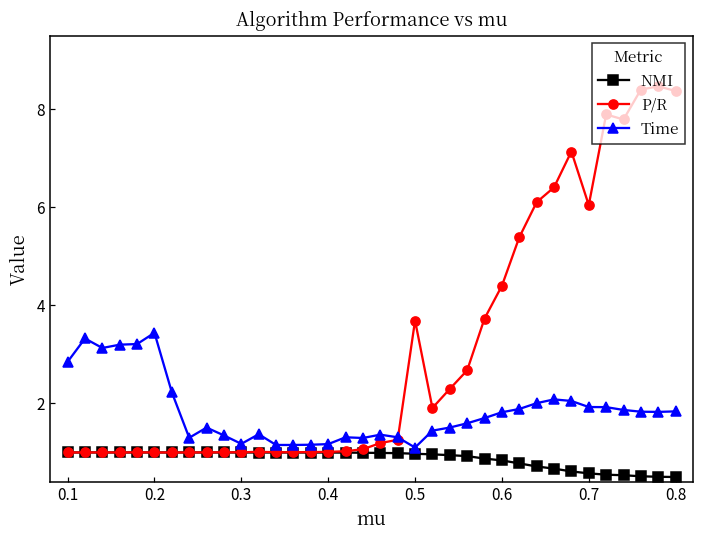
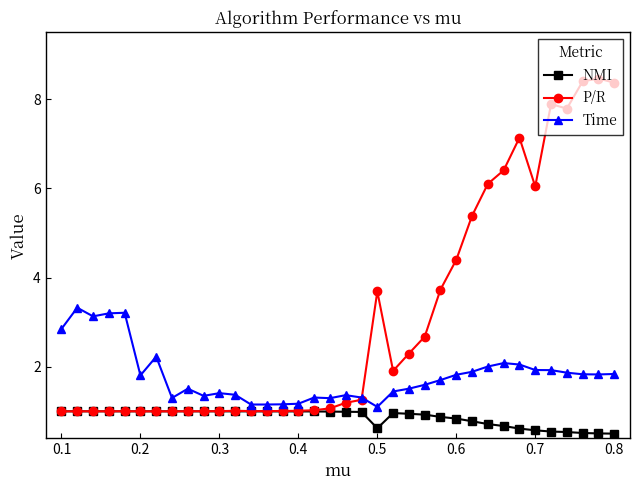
  {
    "NMI": {
-     "0.5": 1.0,
+     "0.5": 0.6,
      "0.6": 0.8,
      "0.7": 0.6,
      "0.8": 0.5
    },
    "P/R": {
      "0.5": 3.7,
      "0.6": 4.4,
      "0.7": 6.0
    },
    "Time": {
      "0.1": 2.8,
-     "0.2": 3.4,
-     "0.3": 1.2,
+     "0.2": 1.8,
+     "0.3": 1.4,
      "0.4": 1.2,
      "0.5": 1.1,
      "0.6": 1.8,
      "0.7": 1.9,
      "0.8": 1.8
    }
  }
